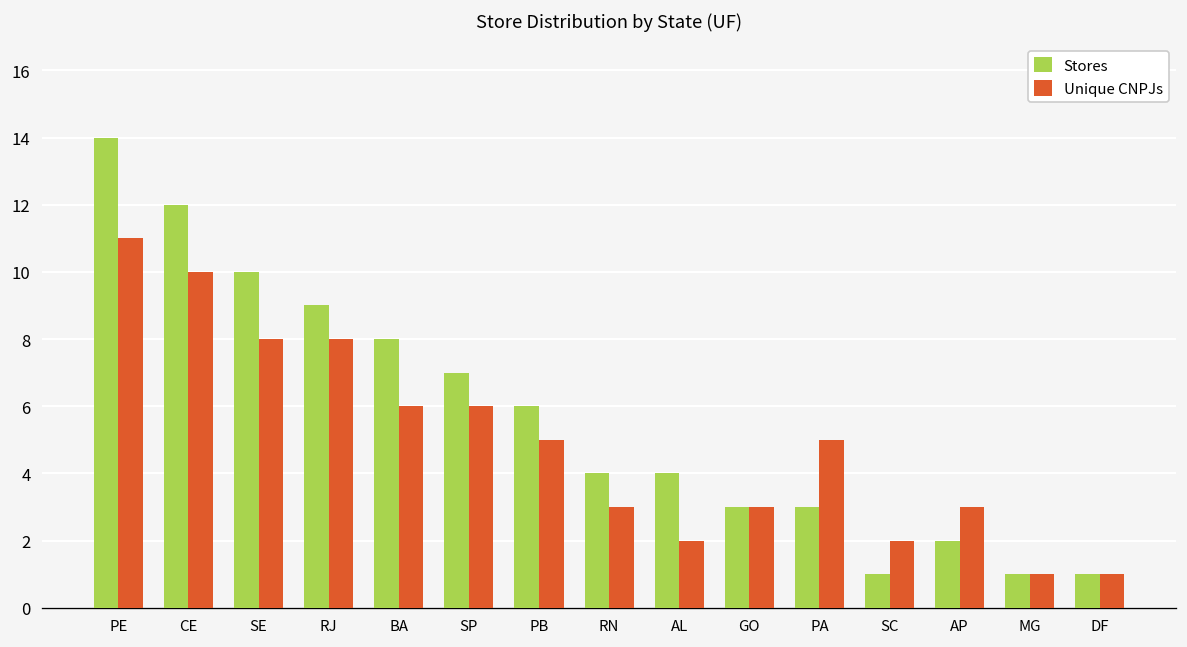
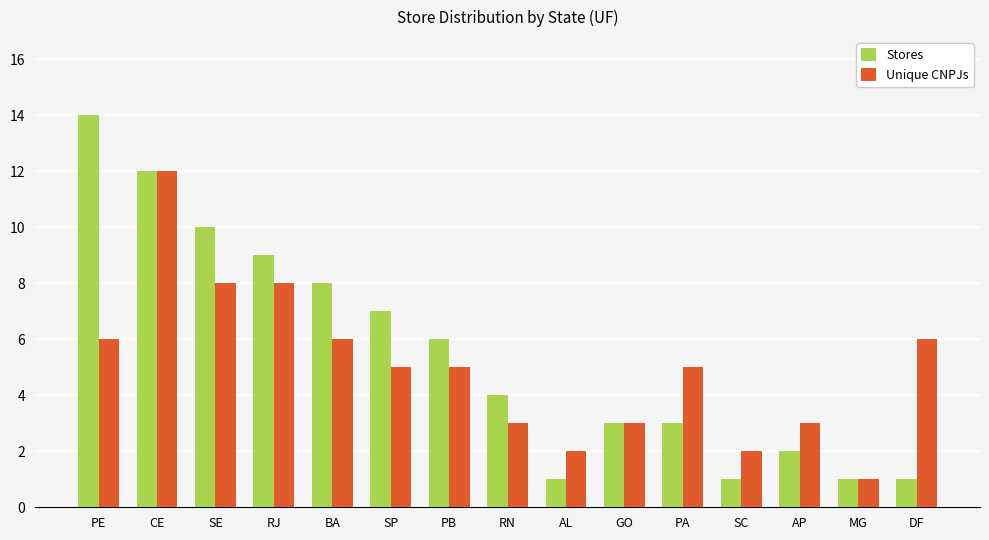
  {
    "Stores": {
      "PE": 14,
      "CE": 12,
      "SE": 10,
      "RJ": 9,
      "BA": 8,
      "SP": 7,
      "PB": 6,
      "RN": 4,
-     "AL": 4,
+     "AL": 1,
      "GO": 3,
      "PA": 3,
      "SC": 1,
      "AP": 2,
      "MG": 1,
      "DF": 1
    },
    "Unique CNPJs": {
-     "PE": 11,
-     "CE": 10,
+     "PE": 6,
+     "CE": 12,
      "SE": 8,
      "RJ": 8,
      "BA": 6,
-     "SP": 6,
+     "SP": 5,
      "PB": 5,
      "RN": 3,
      "AL": 2,
      "GO": 3,
      "PA": 5,
      "SC": 2,
      "AP": 3,
      "MG": 1,
-     "DF": 1
+     "DF": 6
    }
  }
